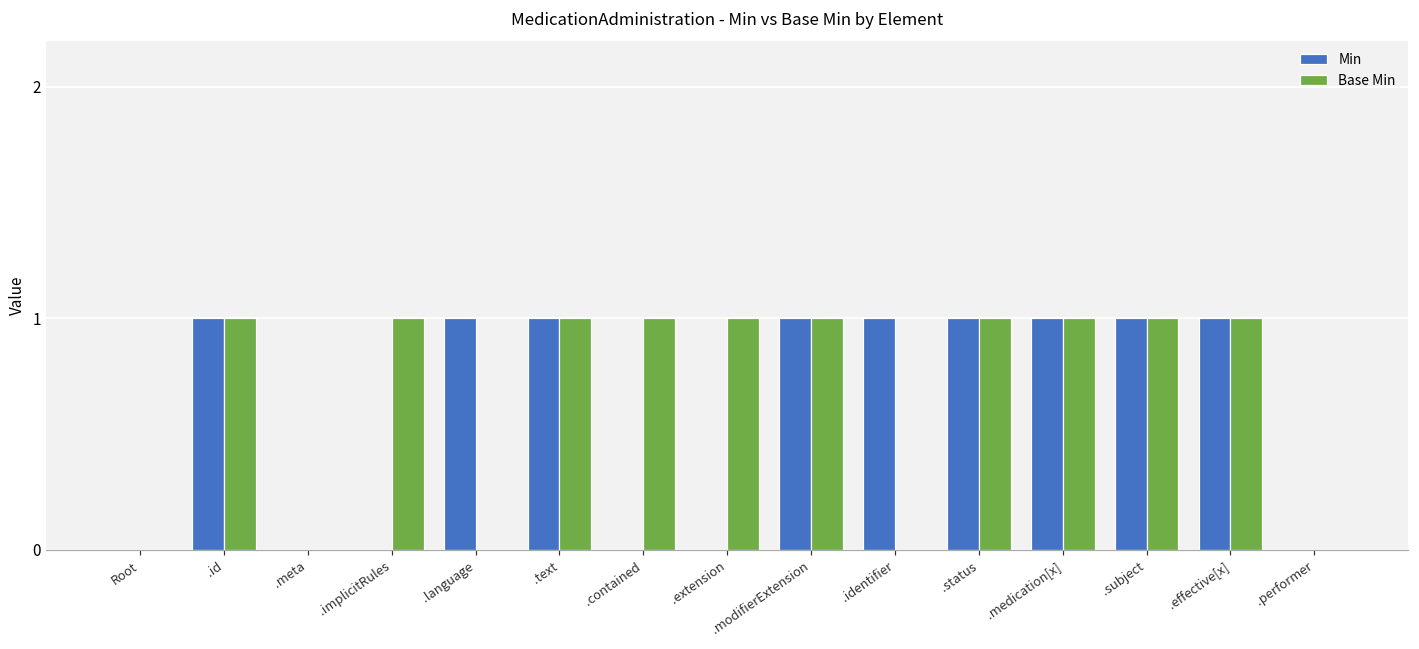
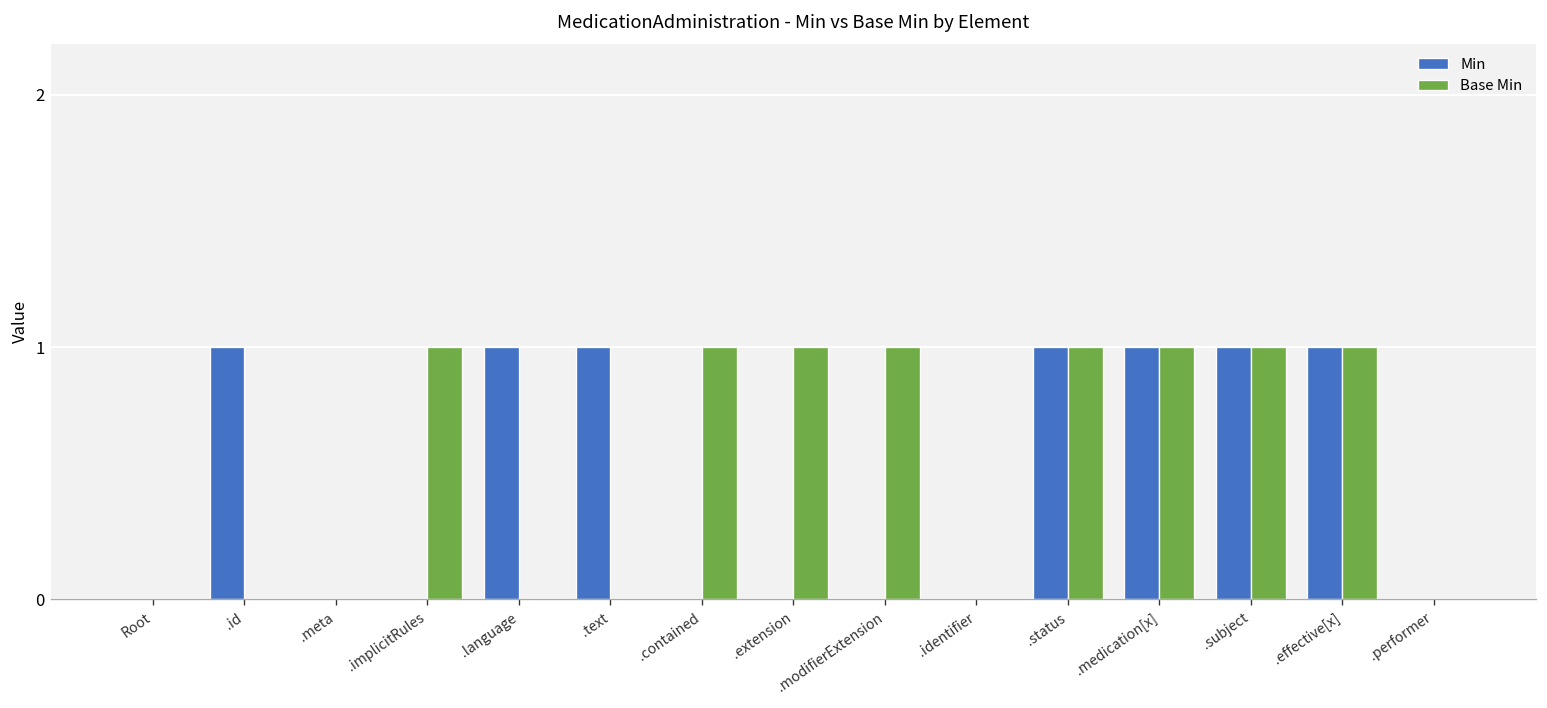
  {
    "Min": {
      "Root": 0,
      ".id": 1,
      ".meta": 0,
      ".implicitRules": 0,
      ".language": 1,
      ".text": 1,
      ".contained": 0,
      ".extension": 0,
-     ".modifierExtension": 1,
-     ".identifier": 1,
+     ".modifierExtension": 0,
+     ".identifier": 0,
      ".status": 1,
      ".medication[x]": 1,
      ".subject": 1,
      ".effective[x]": 1,
      ".performer": 0
    },
    "Base Min": {
      "Root": 0,
-     ".id": 1,
+     ".id": 0,
      ".meta": 0,
      ".implicitRules": 1,
      ".language": 0,
-     ".text": 1,
+     ".text": 0,
      ".contained": 1,
      ".extension": 1,
      ".modifierExtension": 1,
      ".identifier": 0,
      ".status": 1,
      ".medication[x]": 1,
      ".subject": 1,
      ".effective[x]": 1,
      ".performer": 0
    }
  }
